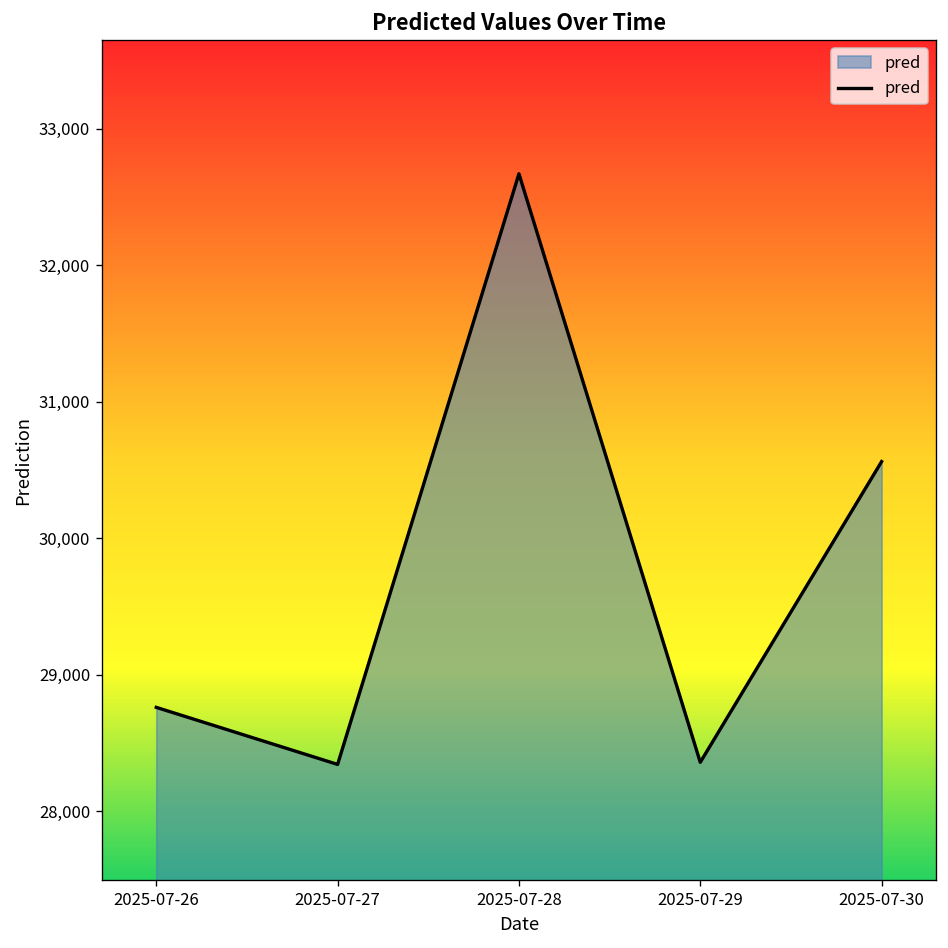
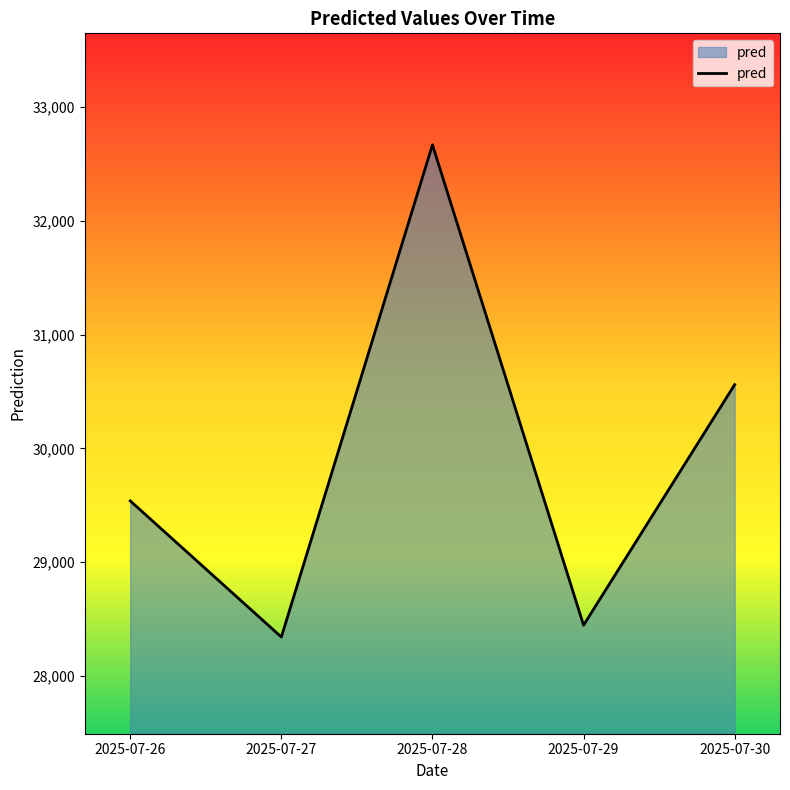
  {
-   "2025-07-26": "28,760",
+   "2025-07-26": "29,540",
    "2025-07-27": "28,340",
    "2025-07-28": "32,670",
-   "2025-07-29": "28,360",
+   "2025-07-29": "28,450",
    "2025-07-30": "30,560"
  }
